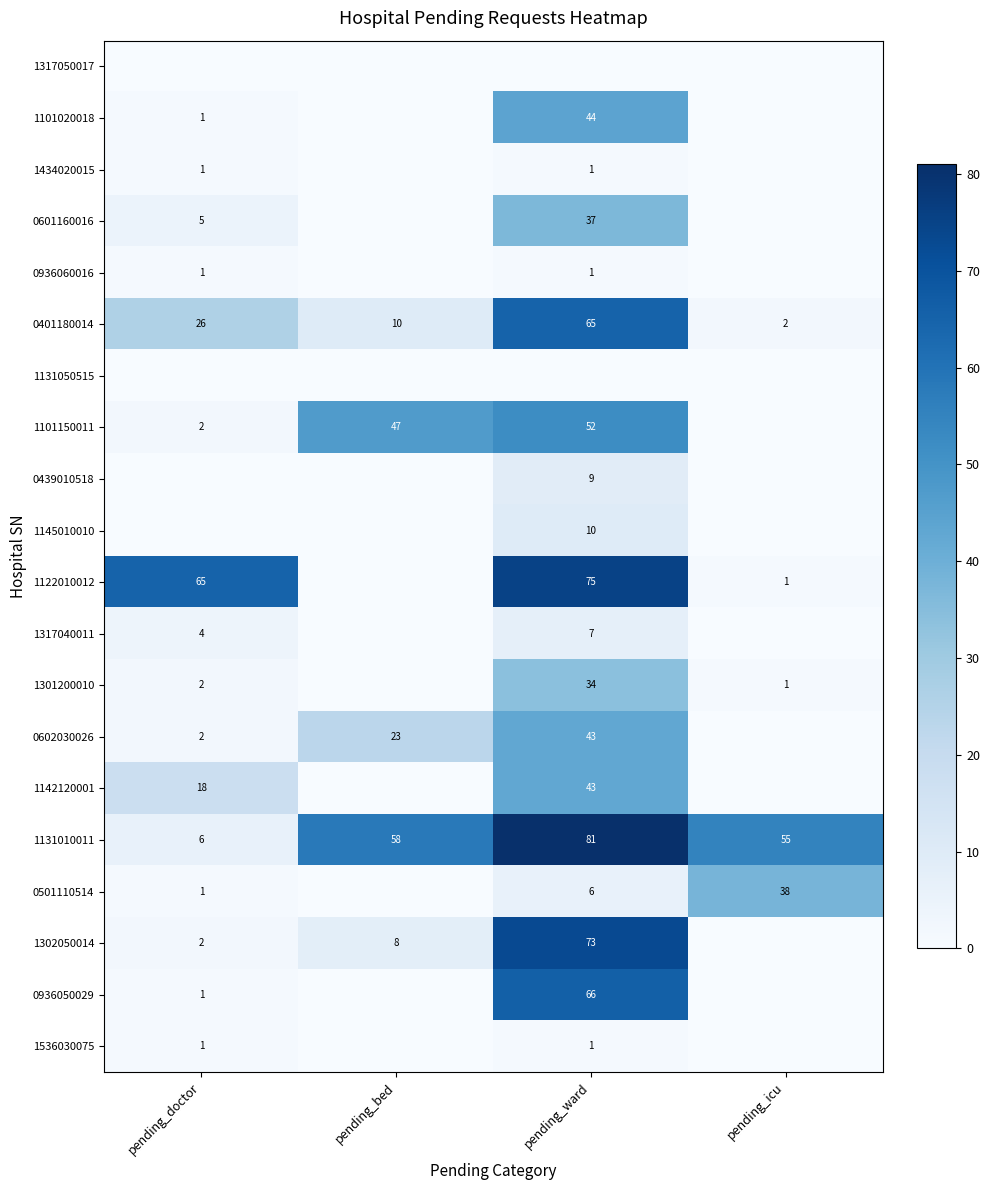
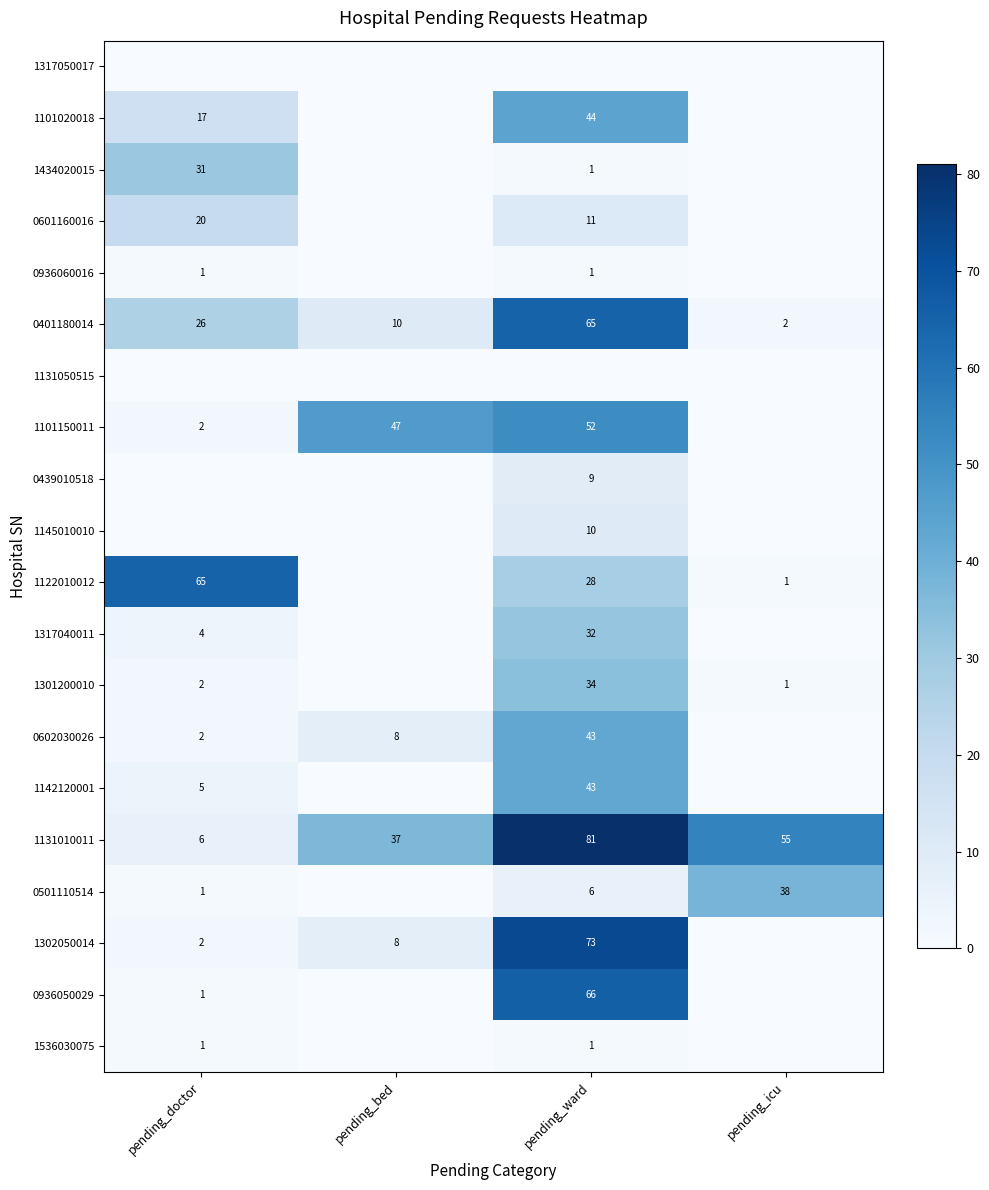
  {
    "1101020018": {
-     "pending_doctor": 1,
+     "pending_doctor": 17,
      "pending_ward": 44
    },
    "1434020015": {
-     "pending_doctor": 1,
+     "pending_doctor": 31,
      "pending_ward": 1
    },
    "0601160016": {
-     "pending_doctor": 5,
-     "pending_ward": 37
+     "pending_doctor": 20,
+     "pending_ward": 11
    },
    "0936060016": {
      "pending_doctor": 1,
      "pending_ward": 1
    },
    "0401180014": {
      "pending_doctor": 26,
      "pending_bed": 10,
      "pending_ward": 65,
      "pending_icu": 2
    },
    "1101150011": {
      "pending_doctor": 2,
      "pending_bed": 47,
      "pending_ward": 52
    },
    "0439010518": {
      "pending_ward": 9
    },
    "1145010010": {
      "pending_ward": 10
    },
    "1122010012": {
      "pending_doctor": 65,
-     "pending_ward": 75,
+     "pending_ward": 28,
      "pending_icu": 1
    },
    "1317040011": {
      "pending_doctor": 4,
-     "pending_ward": 7
+     "pending_ward": 32
    },
    "1301200010": {
      "pending_doctor": 2,
      "pending_ward": 34,
      "pending_icu": 1
    },
    "0602030026": {
      "pending_doctor": 2,
-     "pending_bed": 23,
+     "pending_bed": 8,
      "pending_ward": 43
    },
    "1142120001": {
-     "pending_doctor": 18,
+     "pending_doctor": 5,
      "pending_ward": 43
    },
    "1131010011": {
      "pending_doctor": 6,
-     "pending_bed": 58,
+     "pending_bed": 37,
      "pending_ward": 81,
      "pending_icu": 55
    },
    "0501110514": {
      "pending_doctor": 1,
      "pending_ward": 6,
      "pending_icu": 38
    },
    "1302050014": {
      "pending_doctor": 2,
      "pending_bed": 8,
      "pending_ward": 73
    },
    "0936050029": {
      "pending_doctor": 1,
      "pending_ward": 66
    },
    "1536030075": {
      "pending_doctor": 1,
      "pending_ward": 1
    }
  }
